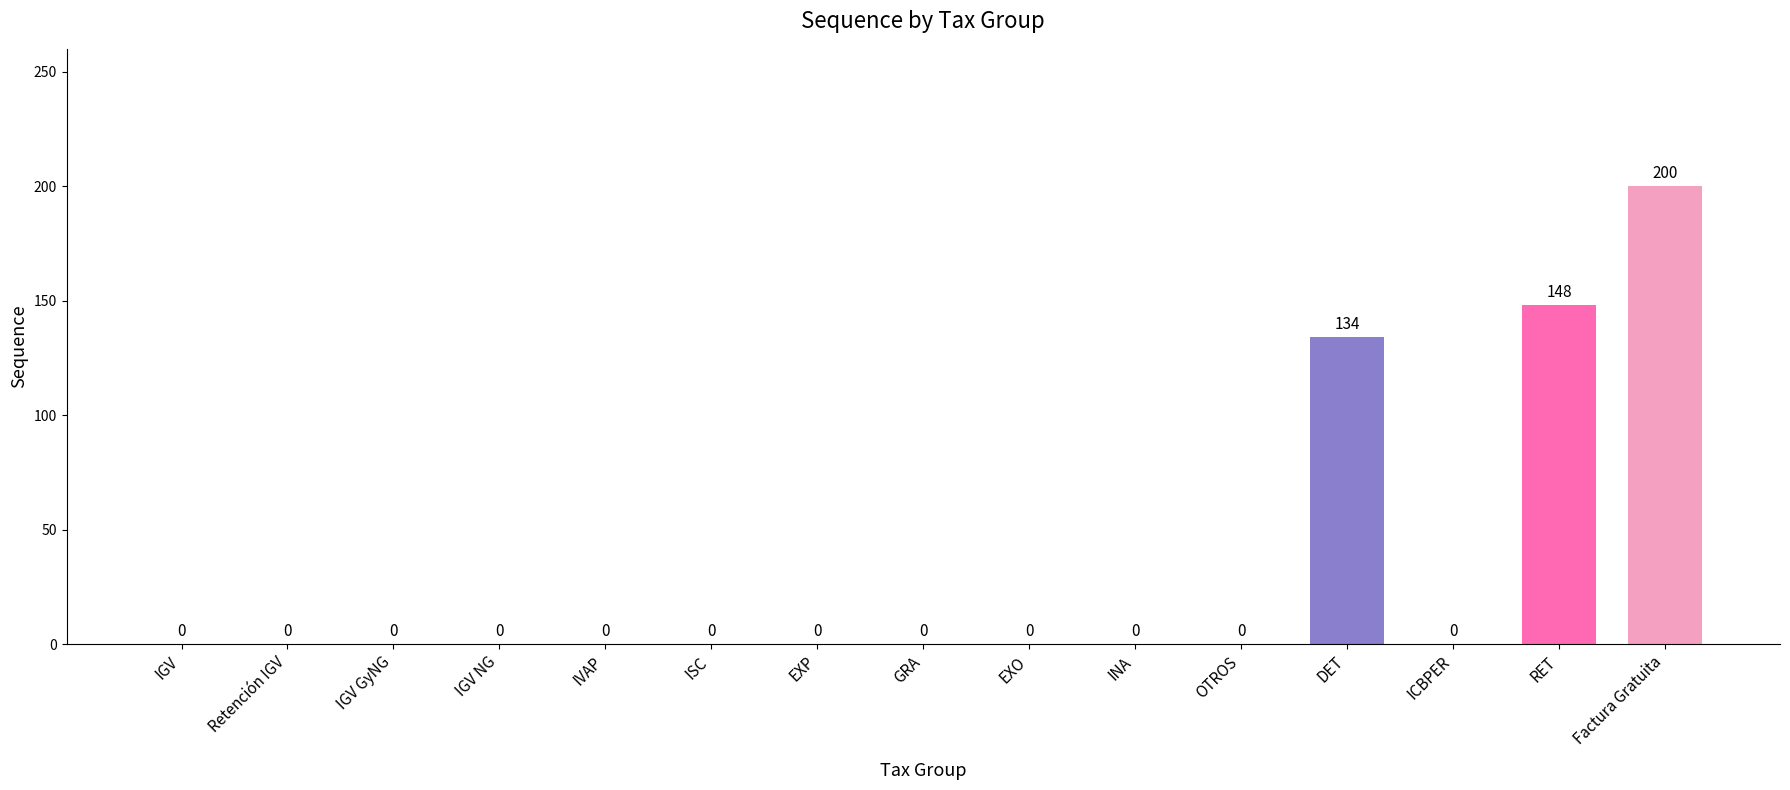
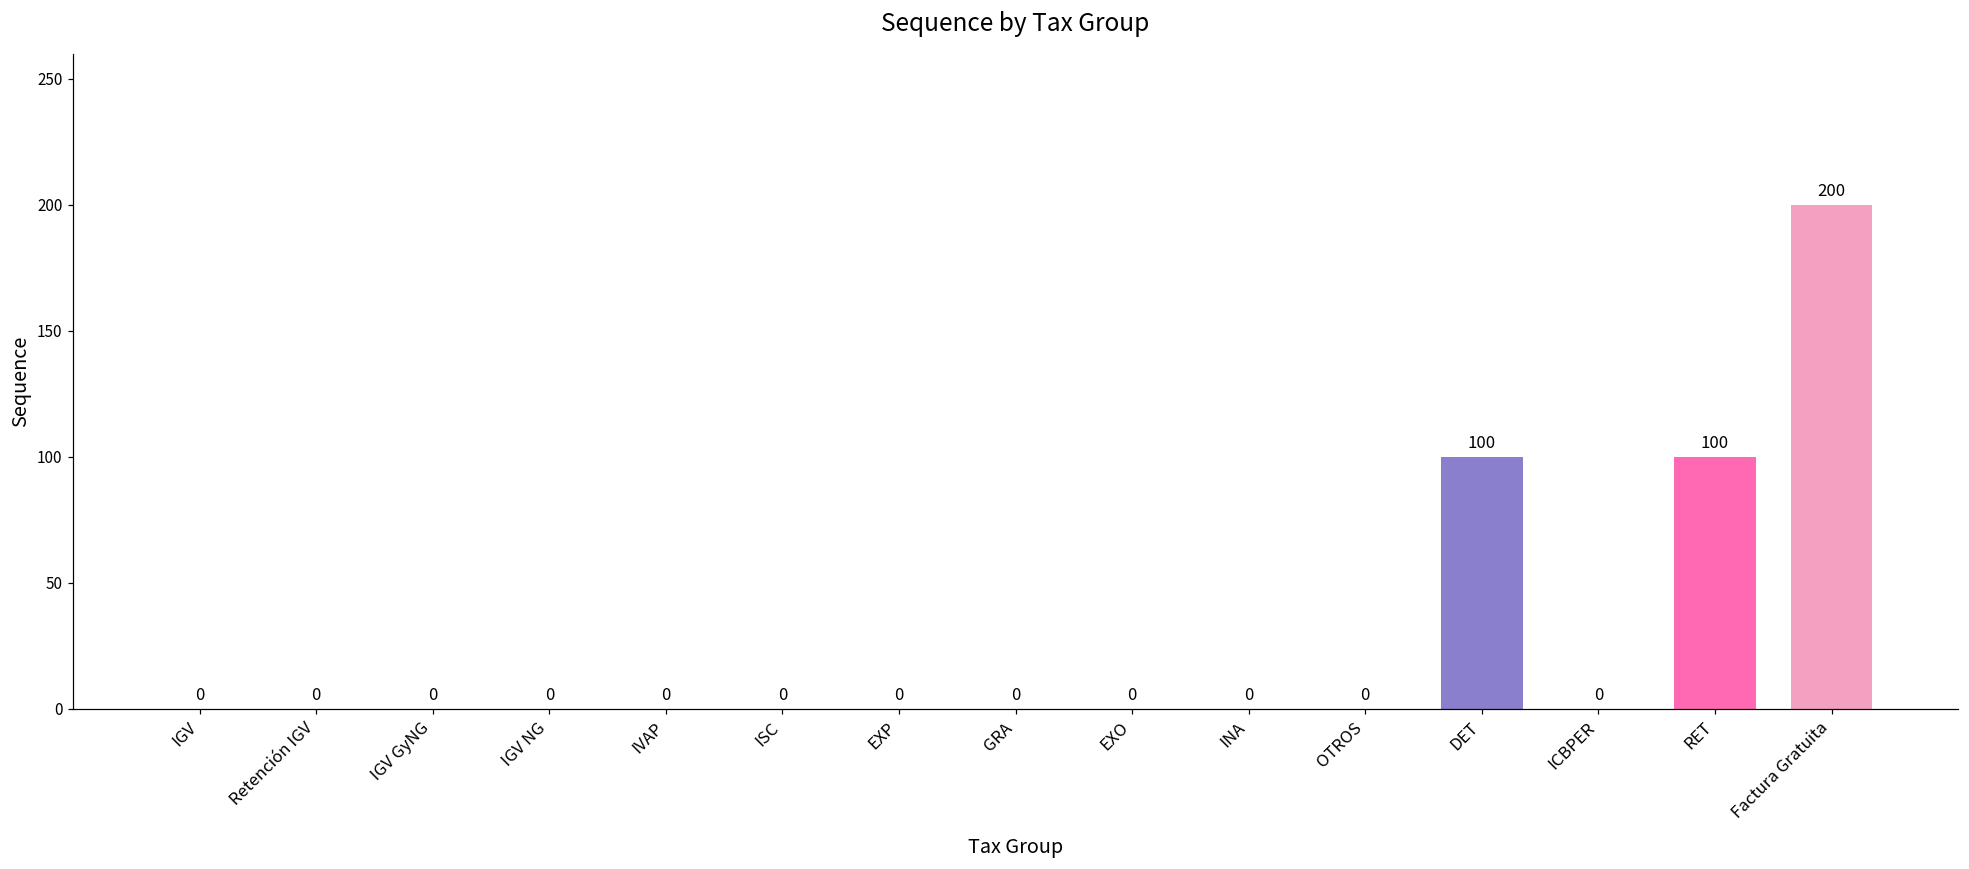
  {
    "IGV": 0,
    "Retención IGV": 0,
    "IGV GyNG": 0,
    "IGV NG": 0,
    "IVAP": 0,
    "ISC": 0,
    "EXP": 0,
    "GRA": 0,
    "EXO": 0,
    "INA": 0,
    "OTROS": 0,
-   "DET": 134,
+   "DET": 100,
    "ICBPER": 0,
-   "RET": 148,
+   "RET": 100,
    "Factura Gratuita": 200
  }
